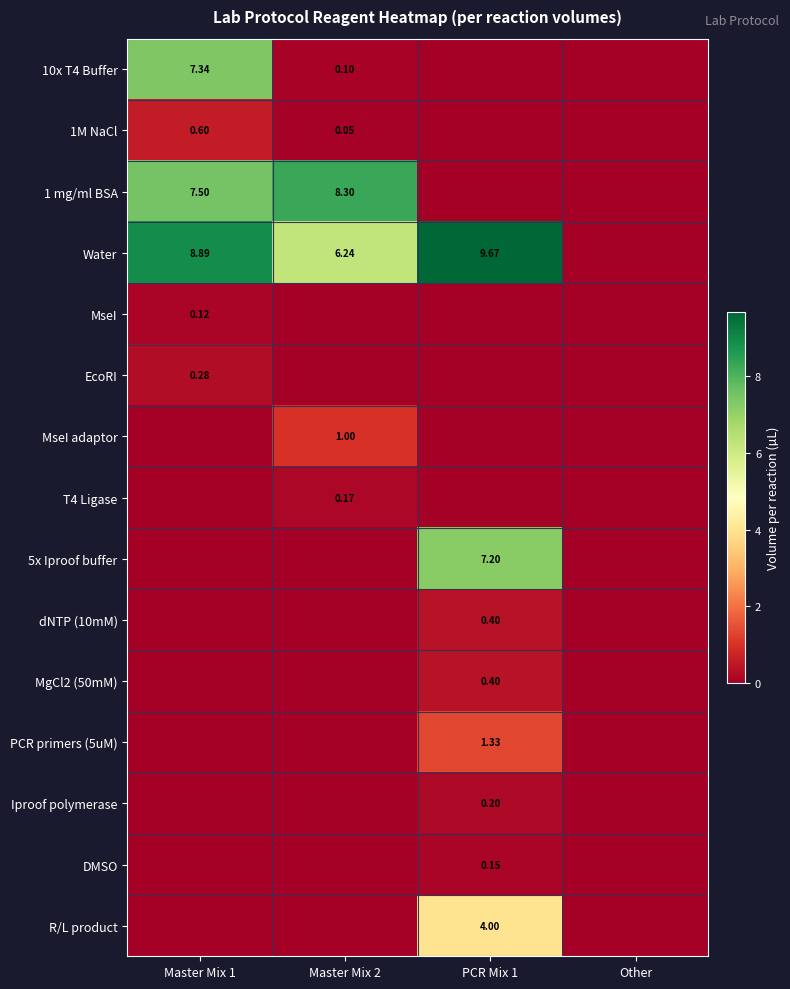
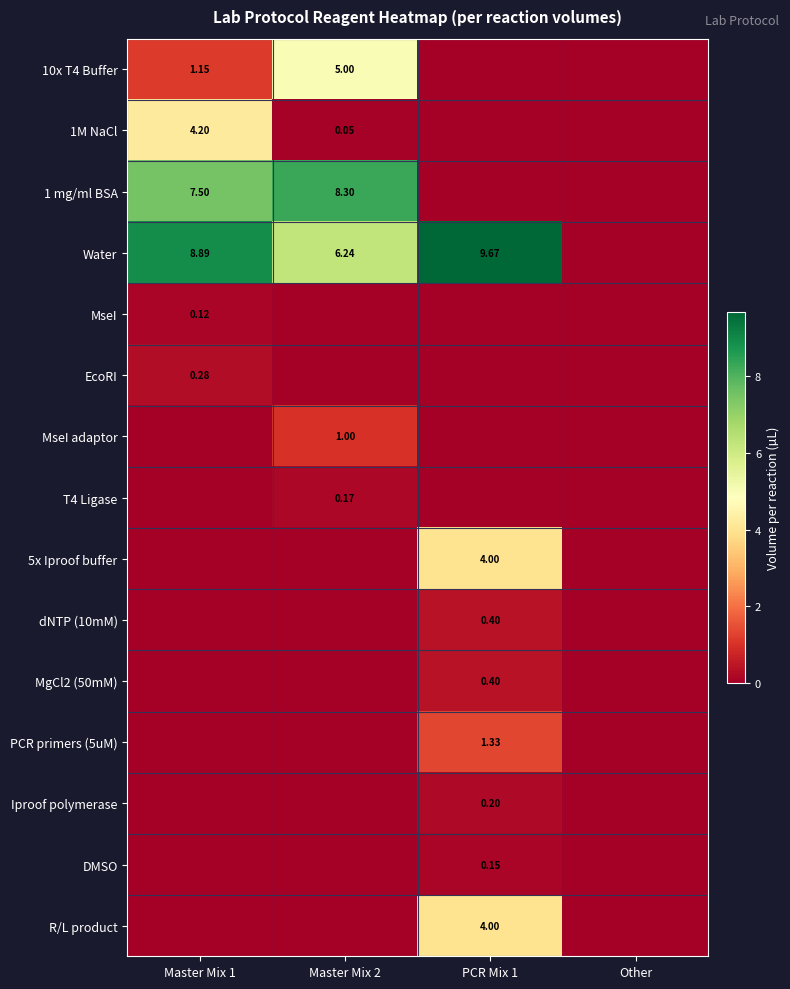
  {
    "10x T4 Buffer": {
-     "Master Mix 1": 7.34,
-     "Master Mix 2": 0.10
+     "Master Mix 1": 1.15,
+     "Master Mix 2": 5.00
    },
    "1M NaCl": {
-     "Master Mix 1": 0.60,
+     "Master Mix 1": 4.20,
      "Master Mix 2": 0.05
    },
    "1 mg/ml BSA": {
      "Master Mix 1": 7.50,
      "Master Mix 2": 8.30
    },
    "Water": {
      "Master Mix 1": 8.89,
      "Master Mix 2": 6.24,
      "PCR Mix 1": 9.67
    },
    "MseI": {
      "Master Mix 1": 0.12
    },
    "EcoRI": {
      "Master Mix 1": 0.28
    },
    "MseI adaptor": {
      "Master Mix 2": 1.00
    },
    "T4 Ligase": {
      "Master Mix 2": 0.17
    },
    "5x Iproof buffer": {
-     "PCR Mix 1": 7.20
+     "PCR Mix 1": 4.00
    },
    "dNTP (10mM)": {
      "PCR Mix 1": 0.40
    },
    "MgCl2 (50mM)": {
      "PCR Mix 1": 0.40
    },
    "PCR primers (5uM)": {
      "PCR Mix 1": 1.33
    },
    "Iproof polymerase": {
      "PCR Mix 1": 0.20
    },
    "DMSO": {
      "PCR Mix 1": 0.15
    },
    "R/L product": {
      "PCR Mix 1": 4.00
    }
  }
